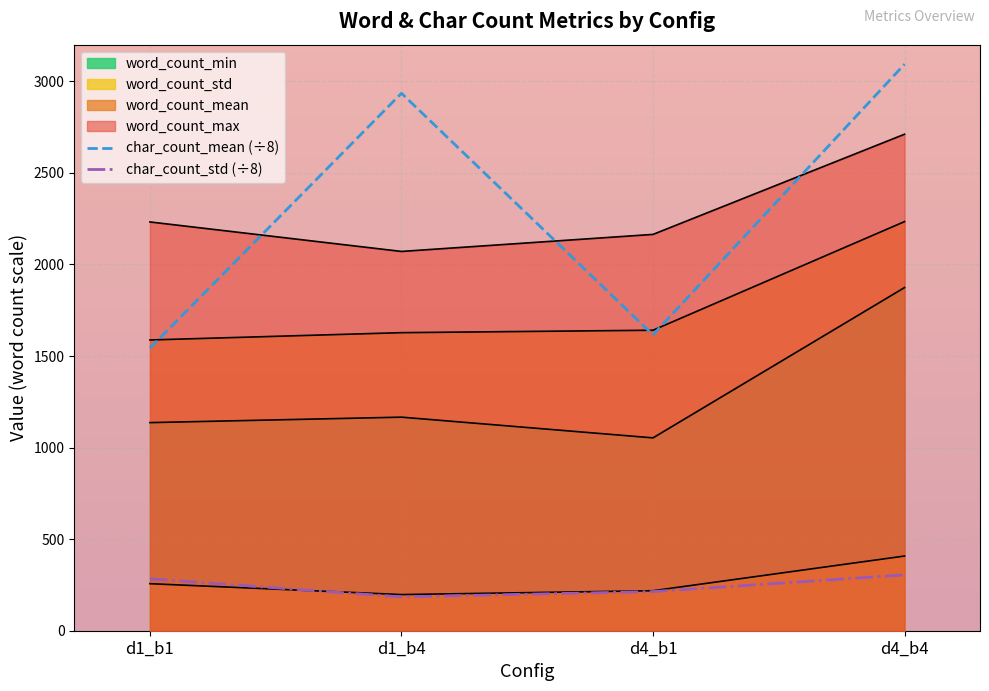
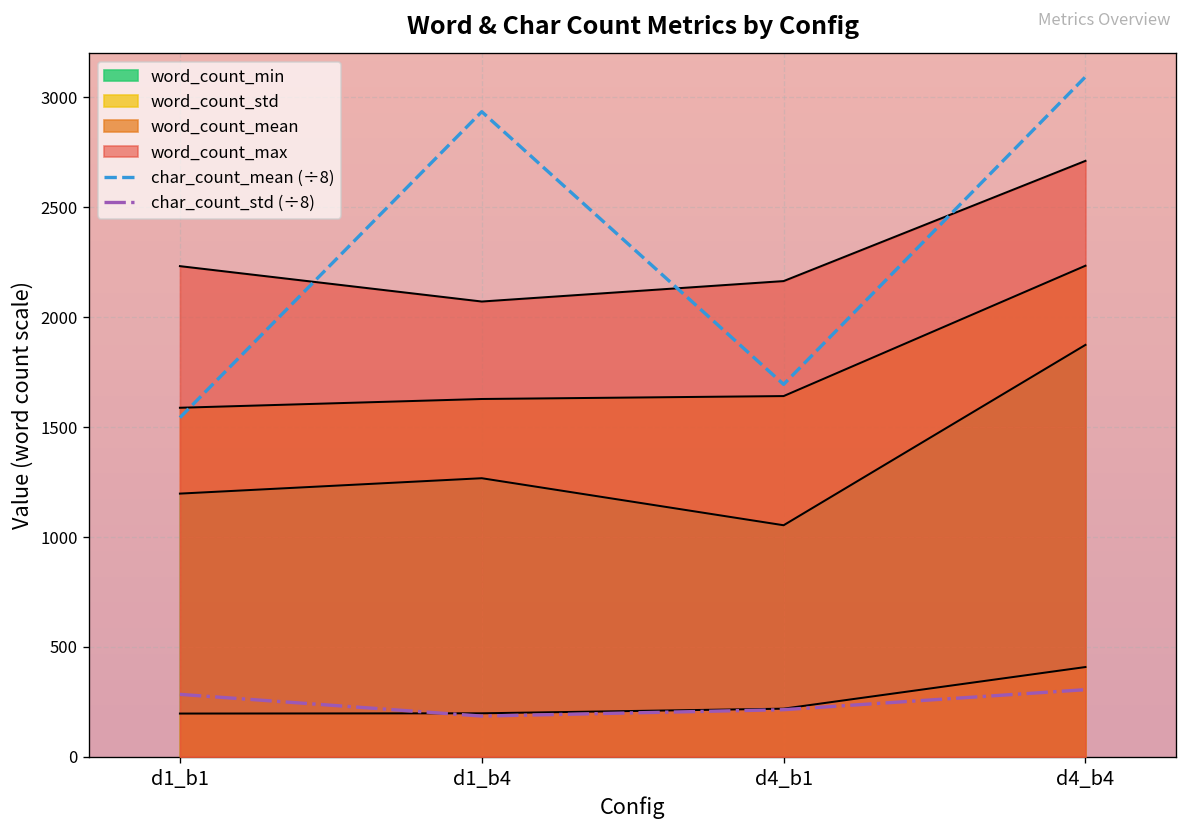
  {
    "word_count_min": {
-     "d1_b1": 1140,
-     "d1_b4": 1170,
+     "d1_b1": 1200,
+     "d1_b4": 1270,
      "d4_b1": 1050,
      "d4_b4": 1870
    },
    "word_count_std": {
-     "d1_b1": 260,
+     "d1_b1": 200,
      "d4_b4": 410
    },
    "char_count_mean (÷8)": {
      "d1_b1": 1540,
      "d1_b4": 2930,
-     "d4_b1": 1620,
+     "d4_b1": 1690,
      "d4_b4": 3090
    },
    "char_count_std (÷8)": {
      "d1_b1": 280,
      "d4_b4": 300
    }
  }
